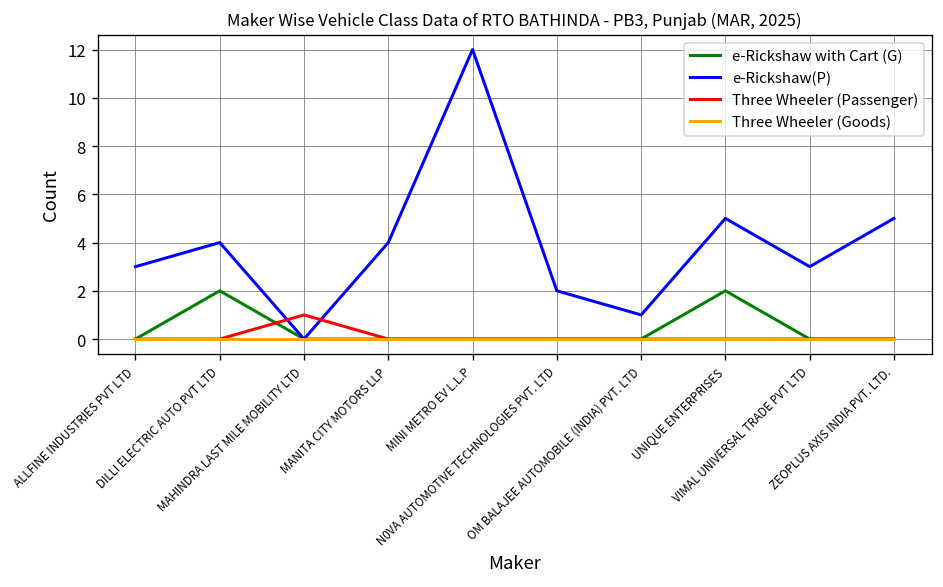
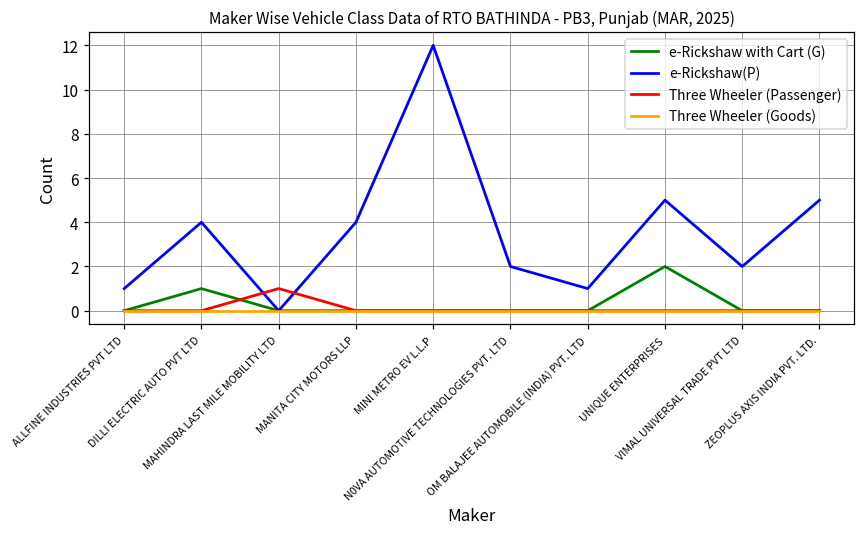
  {
    "e-Rickshaw with Cart (G)": {
-     "DILLI ELECTRIC AUTO PVT LTD": 2,
+     "DILLI ELECTRIC AUTO PVT LTD": 1,
      "UNIQUE ENTERPRISES": 2
    },
    "e-Rickshaw(P)": {
-     "ALLFINE INDUSTRIES PVT LTD": 3,
+     "ALLFINE INDUSTRIES PVT LTD": 1,
      "DILLI ELECTRIC AUTO PVT LTD": 4,
      "MANITA CITY MOTORS LLP": 4,
      "MINI METRO EV L.L.P": 12,
      "N0VA AUTOMOTIVE TECHNOLOGIES PVT. LTD": 2,
      "OM BALAJEE AUTOMOBILE (INDIA) PVT. LTD": 1,
      "UNIQUE ENTERPRISES": 5,
-     "VIMAL UNIVERSAL TRADE PVT LTD": 3,
+     "VIMAL UNIVERSAL TRADE PVT LTD": 2,
      "ZEOPLUS AXIS INDIA PVT. LTD.": 5
    },
    "Three Wheeler (Passenger)": {
      "MAHINDRA LAST MILE MOBILITY LTD": 1
    }
  }
